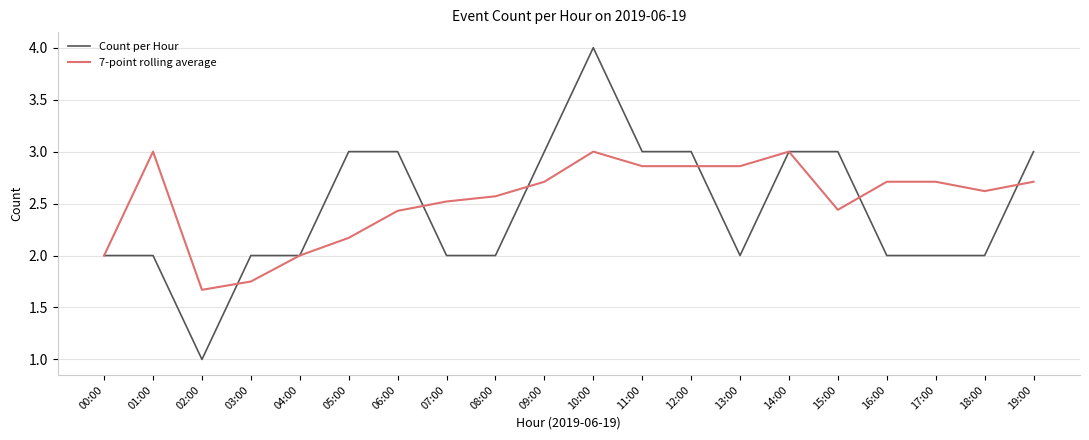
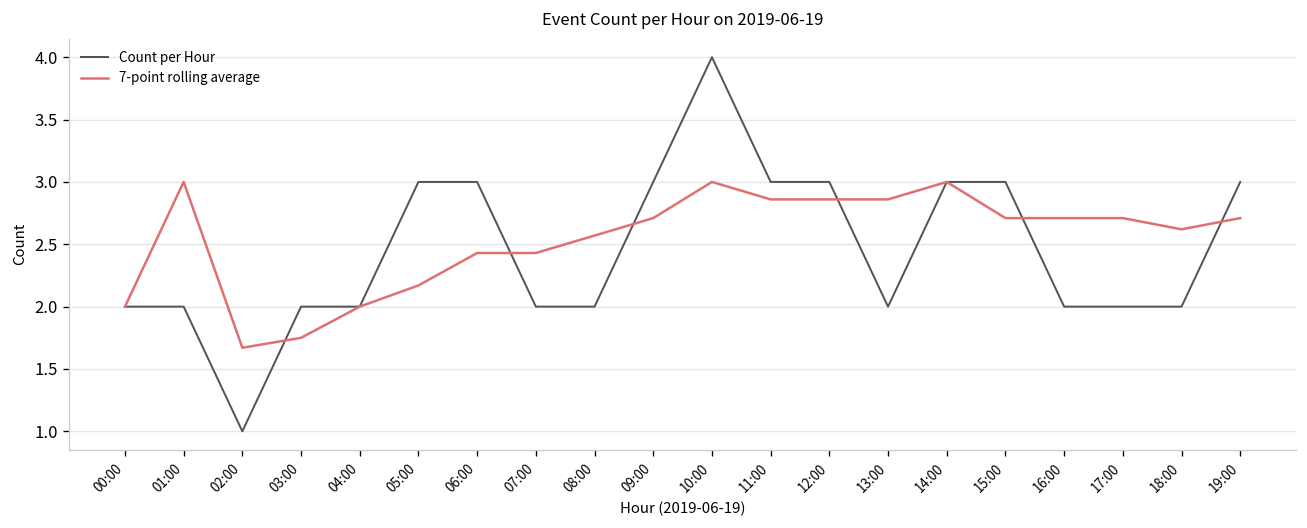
  {
    "Count per Hour": {
      "01:00": 2.00,
      "02:00": 1.00,
      "03:00": 2.00,
      "05:00": 3.00,
      "06:00": 3.00,
      "07:00": 2.00,
      "08:00": 2.00,
      "09:00": 3.00,
      "10:00": 4.00,
      "11:00": 3.00,
      "12:00": 3.00,
      "13:00": 2.00,
      "15:00": 3.00,
      "16:00": 2.00,
      "17:00": 2.00,
      "18:00": 2.00,
      "19:00": 3.00
    },
    "7-point rolling average": {
      "01:00": 3.00,
      "02:00": 1.67,
      "03:00": 1.75,
      "05:00": 2.17,
      "06:00": 2.43,
-     "07:00": 2.52,
+     "07:00": 2.43,
      "08:00": 2.57,
      "09:00": 2.71,
      "10:00": 3.00,
      "11:00": 2.86,
      "12:00": 2.86,
      "13:00": 2.86,
-     "15:00": 2.44,
+     "15:00": 2.71,
      "16:00": 2.71,
      "17:00": 2.71,
      "18:00": 2.62,
      "19:00": 2.71
    }
  }
